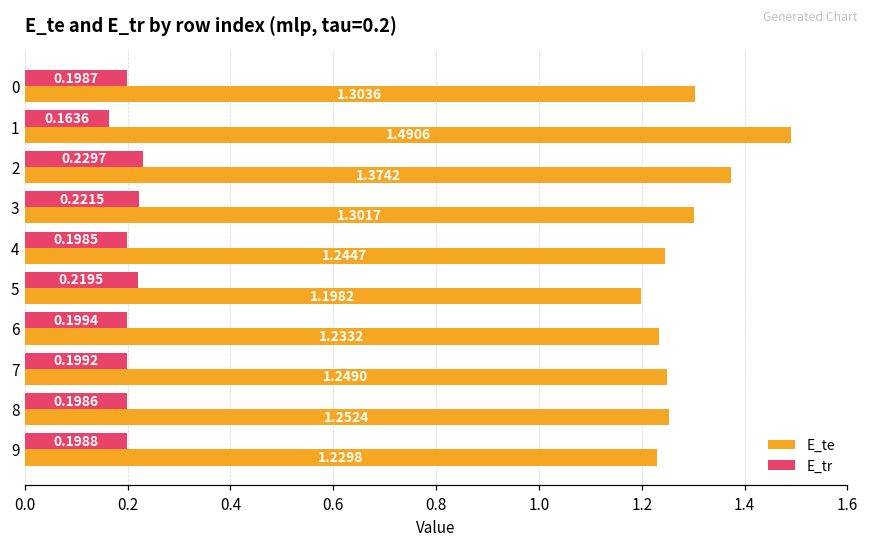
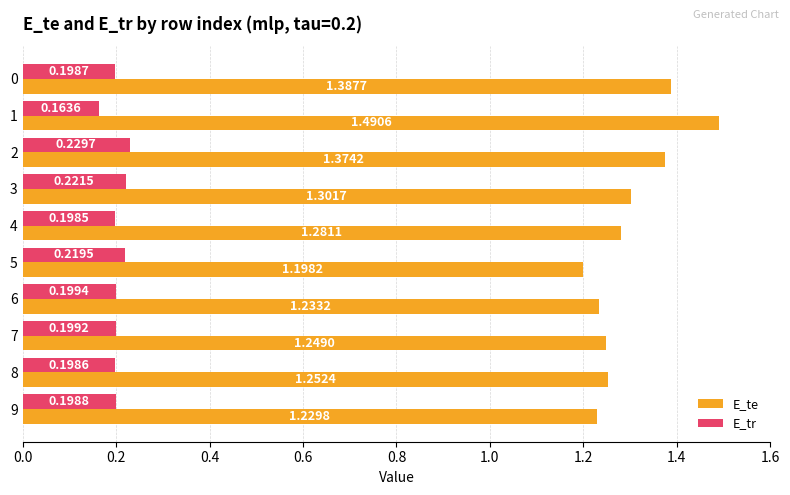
  {
    "E_te": {
-     "0": 1.3036,
+     "0": 1.3877,
      "1": 1.4906,
      "2": 1.3742,
      "3": 1.3017,
-     "4": 1.2447,
+     "4": 1.2811,
      "5": 1.1982,
      "6": 1.2332,
      "7": 1.2490,
      "8": 1.2524,
      "9": 1.2298
    },
    "E_tr": {
      "0": 0.1987,
      "1": 0.1636,
      "2": 0.2297,
      "3": 0.2215,
      "4": 0.1985,
      "5": 0.2195,
      "6": 0.1994,
      "7": 0.1992,
      "8": 0.1986,
      "9": 0.1988
    }
  }
